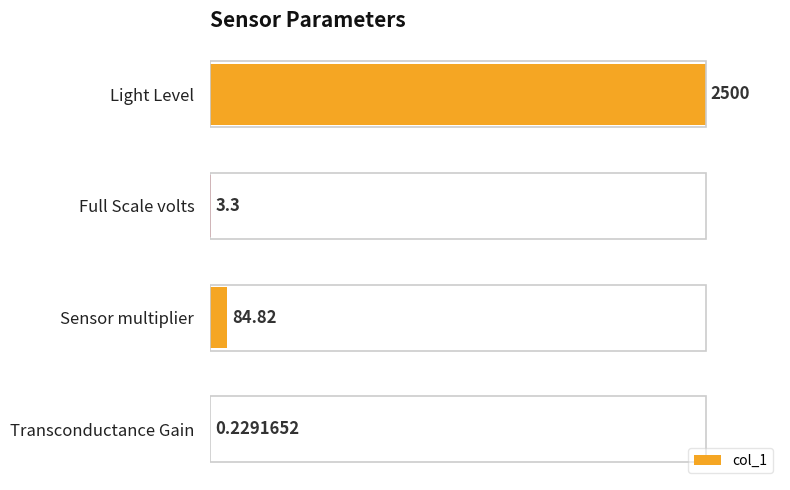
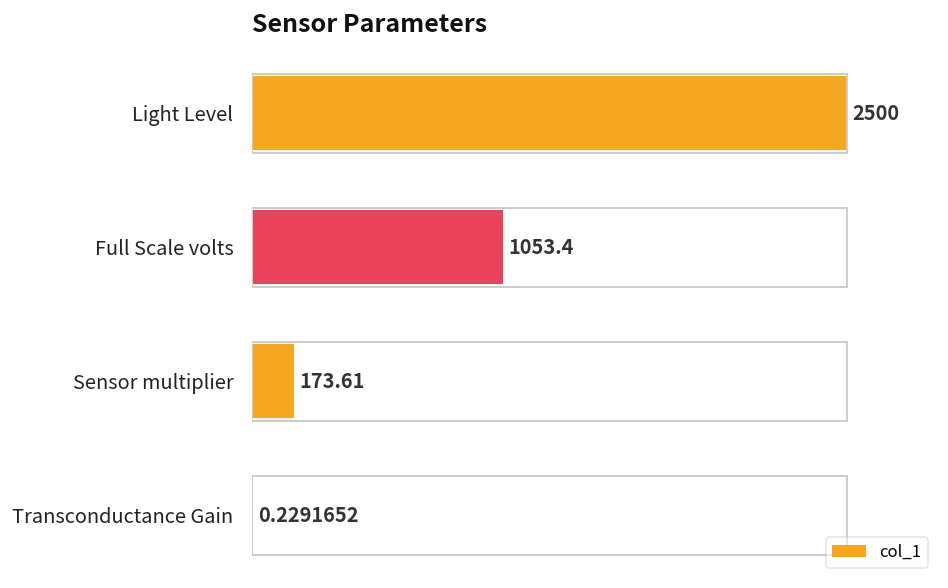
  {
-   "Full Scale volts": 3.3,
-   "Sensor multiplier": 84.82
+   "Full Scale volts": 1053.4,
+   "Sensor multiplier": 173.61
  }
